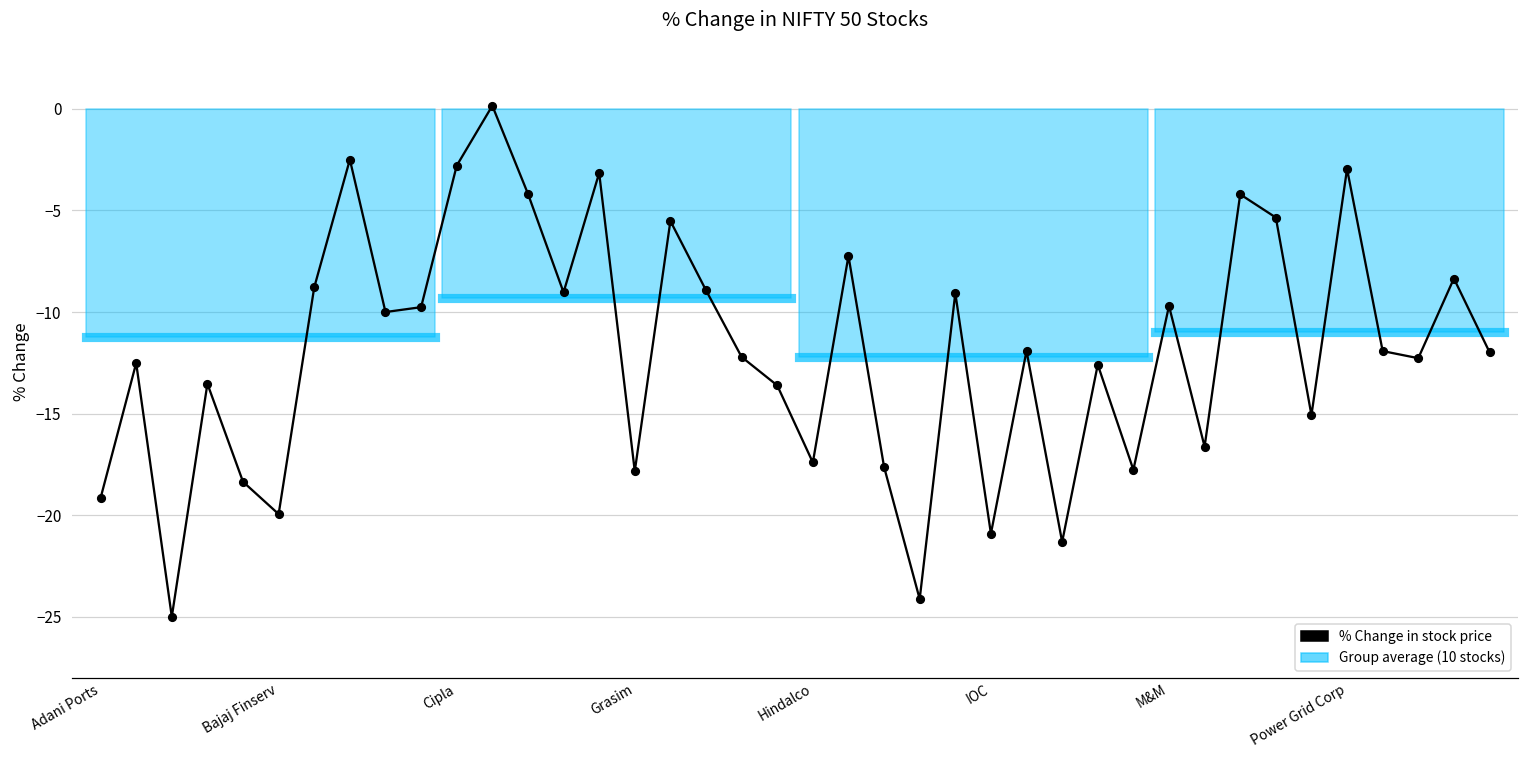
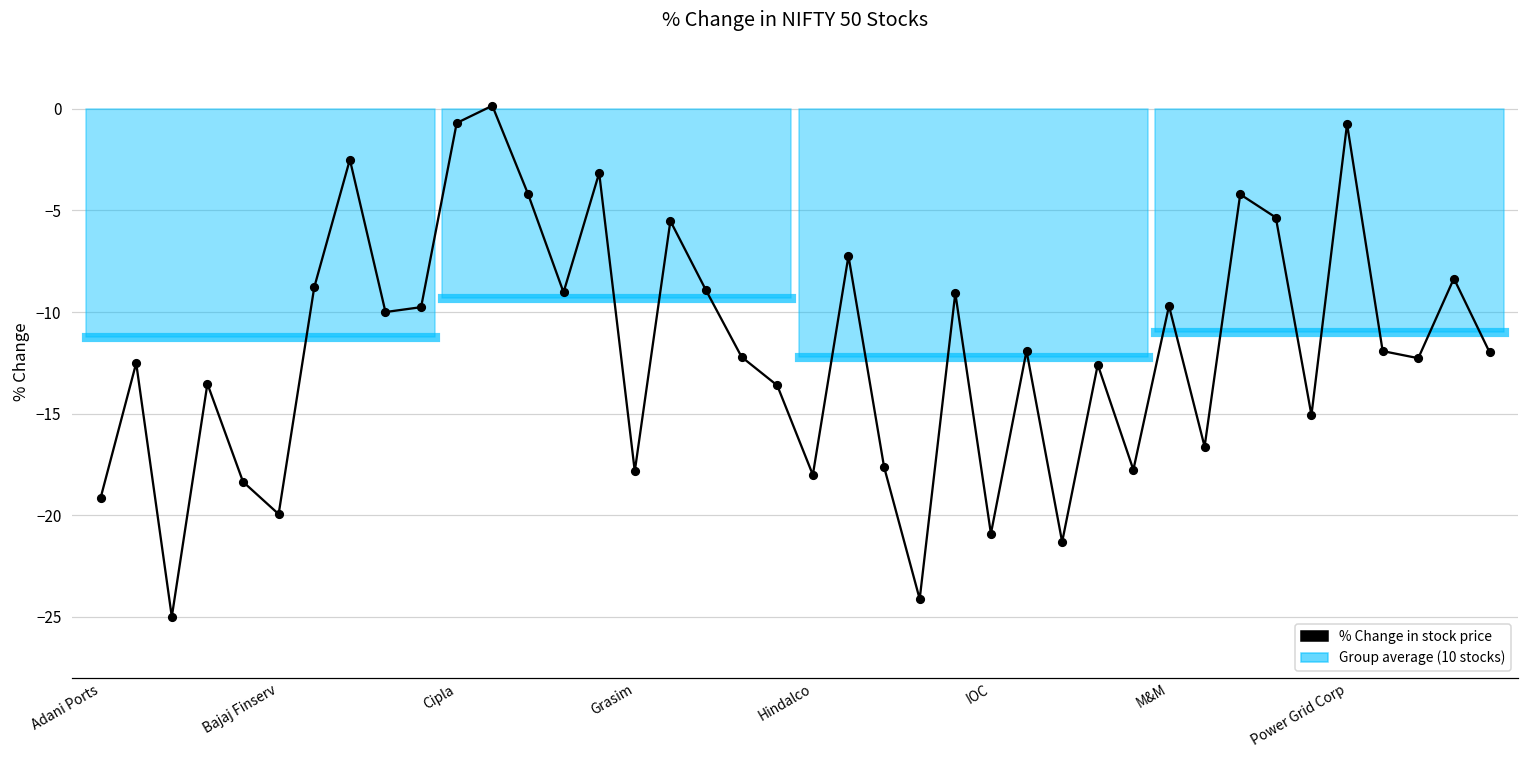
  {
    "% Change in stock price": {
      "Adani Ports": -19.2,
      "Bajaj Finserv": -19.9,
-     "Cipla": -2.8,
+     "Cipla": -0.7,
      "Grasim": -17.8,
-     "Hindalco": -17.4,
+     "Hindalco": -18.0,
      "IOC": -20.9,
      "M&M": -9.7,
-     "Power Grid Corp": -3.0
+     "Power Grid Corp": -0.8
    }
  }
